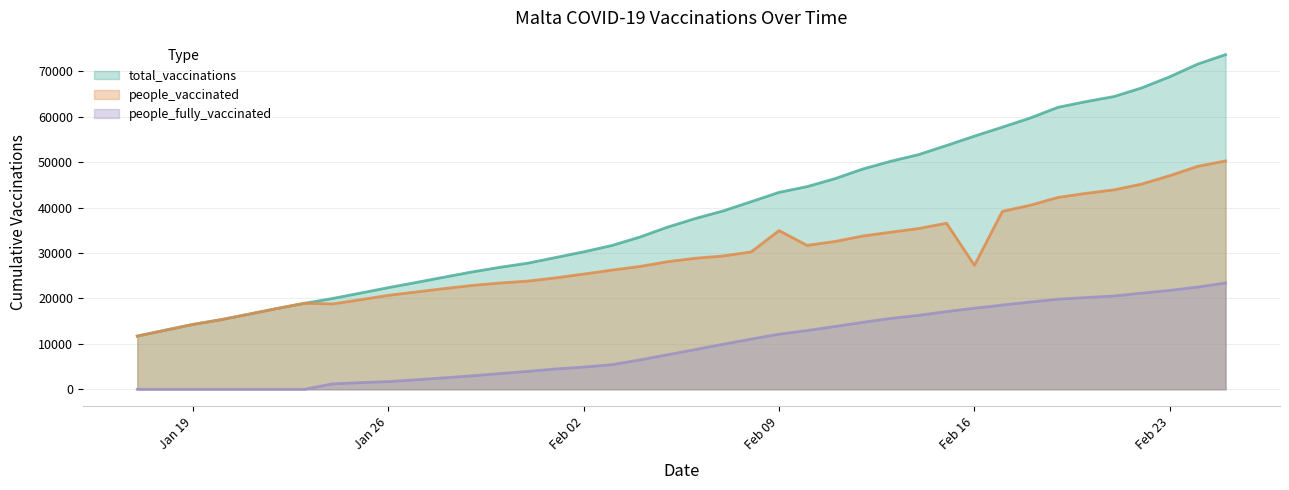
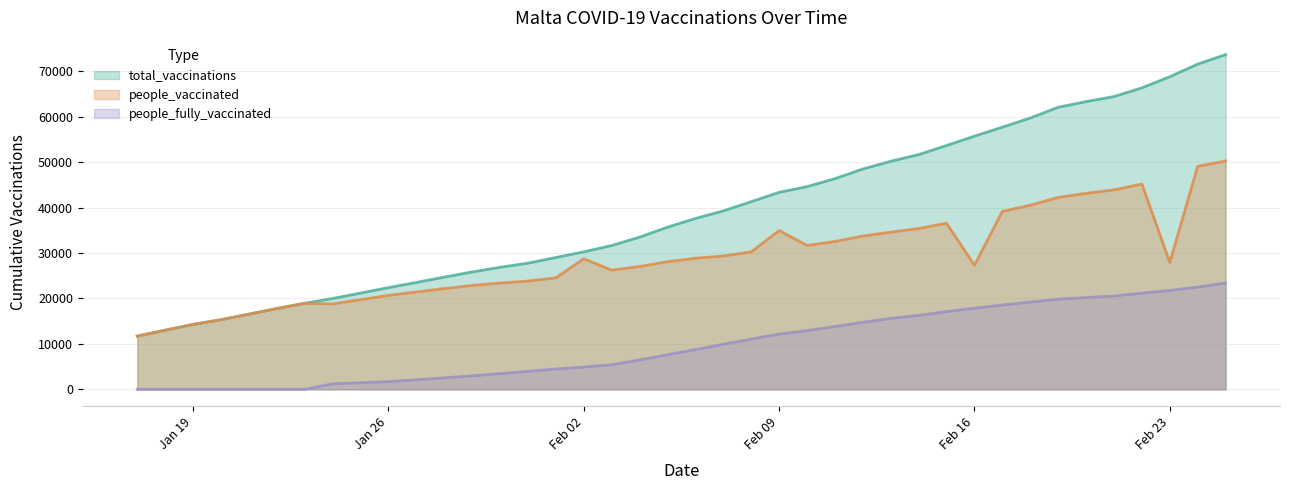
  {
    "people_vaccinated": {
      "Jan 26": 21000,
-     "Feb 02": 25000,
+     "Feb 02": 29000,
      "Feb 09": 35000,
      "Feb 16": 27000,
-     "Feb 23": 47000
+     "Feb 23": 28000
    }
  }
